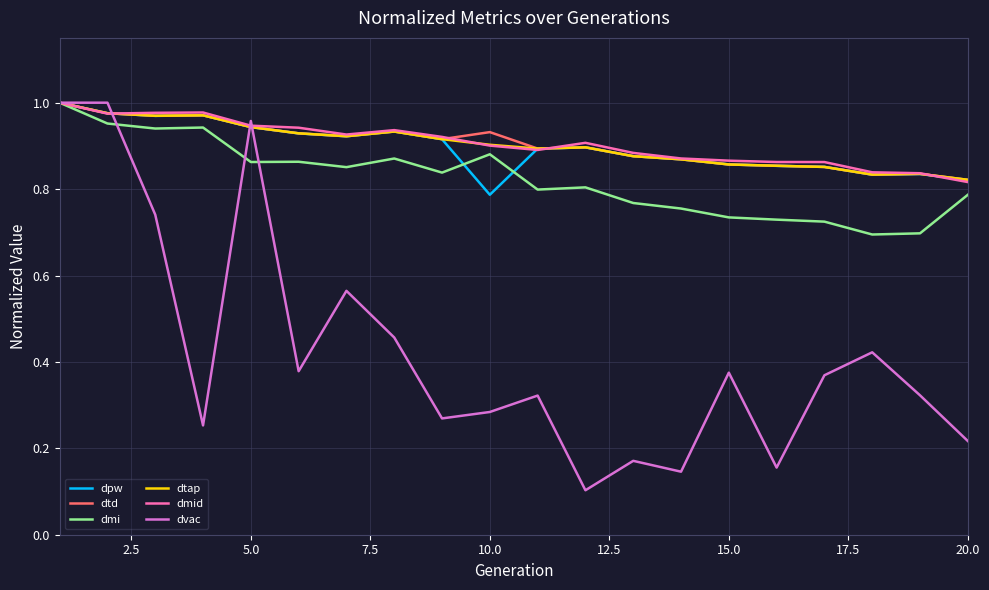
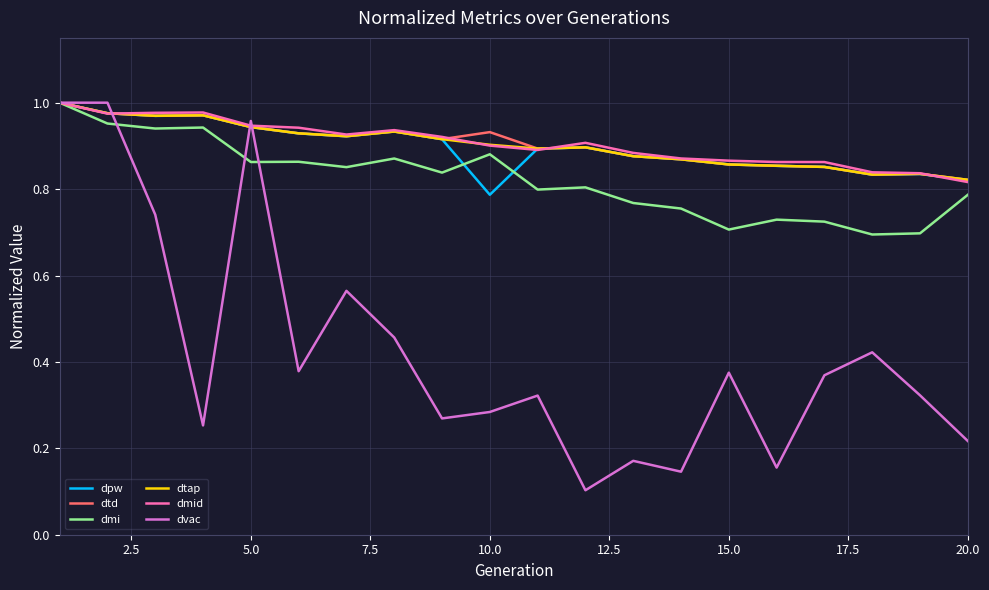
  {
    "dpw": {
      "10.0": 0.79
    },
    "dtd": {
      "10.0": 0.93
    },
    "dmi": {
      "5.0": 0.86,
      "10.0": 0.88,
-     "15.0": 0.73,
+     "15.0": 0.71,
      "20.0": 0.79
    }
  }
